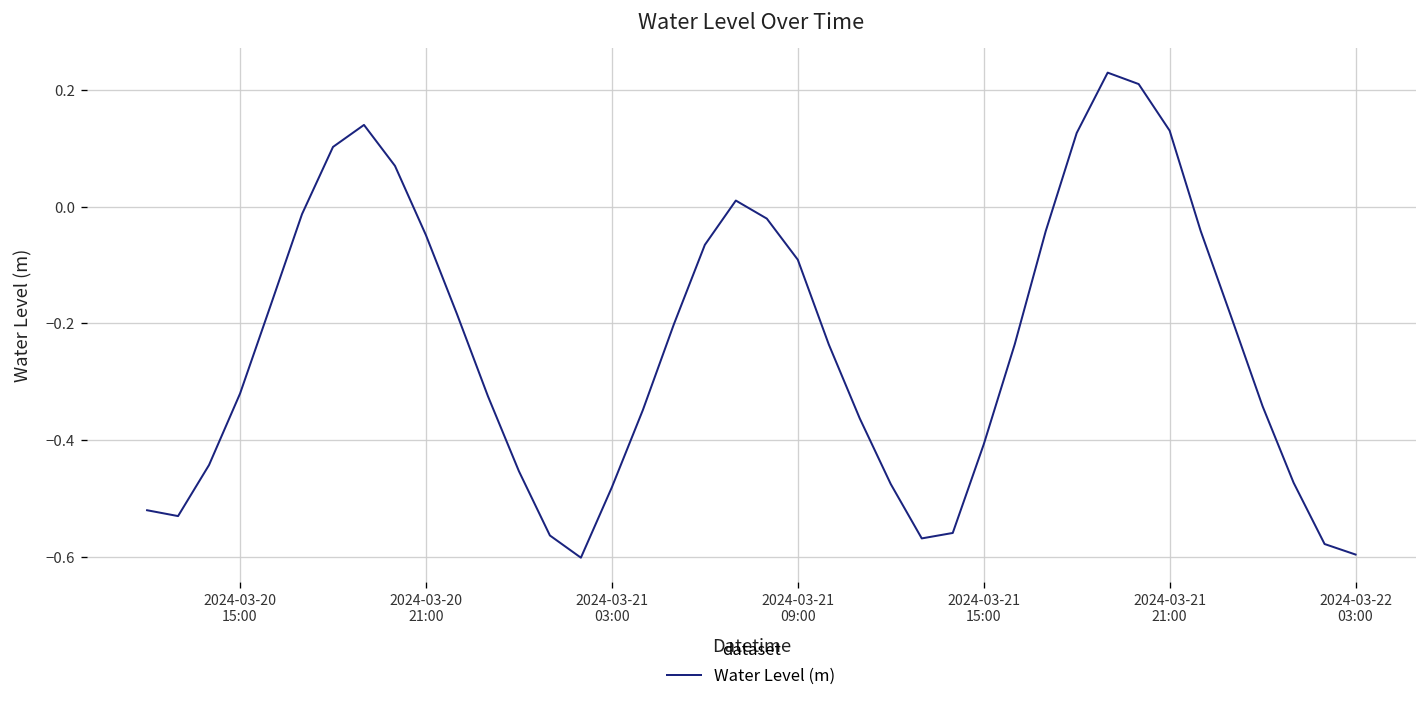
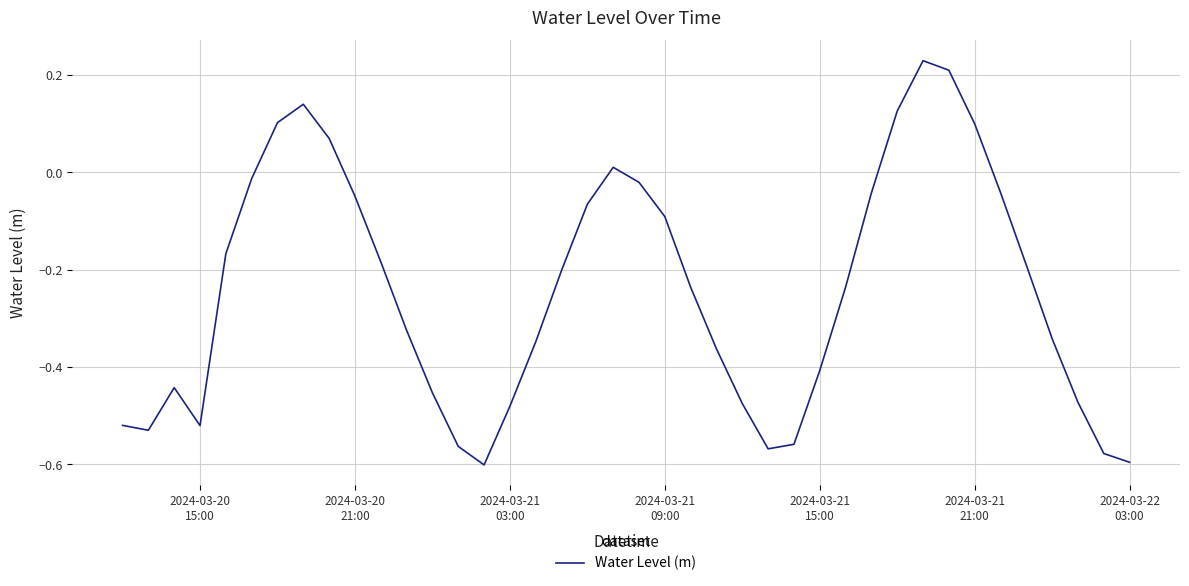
  {
-   "2024-03-20 15:00": -0.32,
+   "2024-03-20 15:00": -0.52,
    "2024-03-20 21:00": -0.05,
    "2024-03-21 03:00": -0.48,
    "2024-03-21 09:00": -0.09,
    "2024-03-21 15:00": -0.41,
-   "2024-03-21 21:00": 0.13,
+   "2024-03-21 21:00": 0.10,
    "2024-03-22 03:00": -0.60
  }
